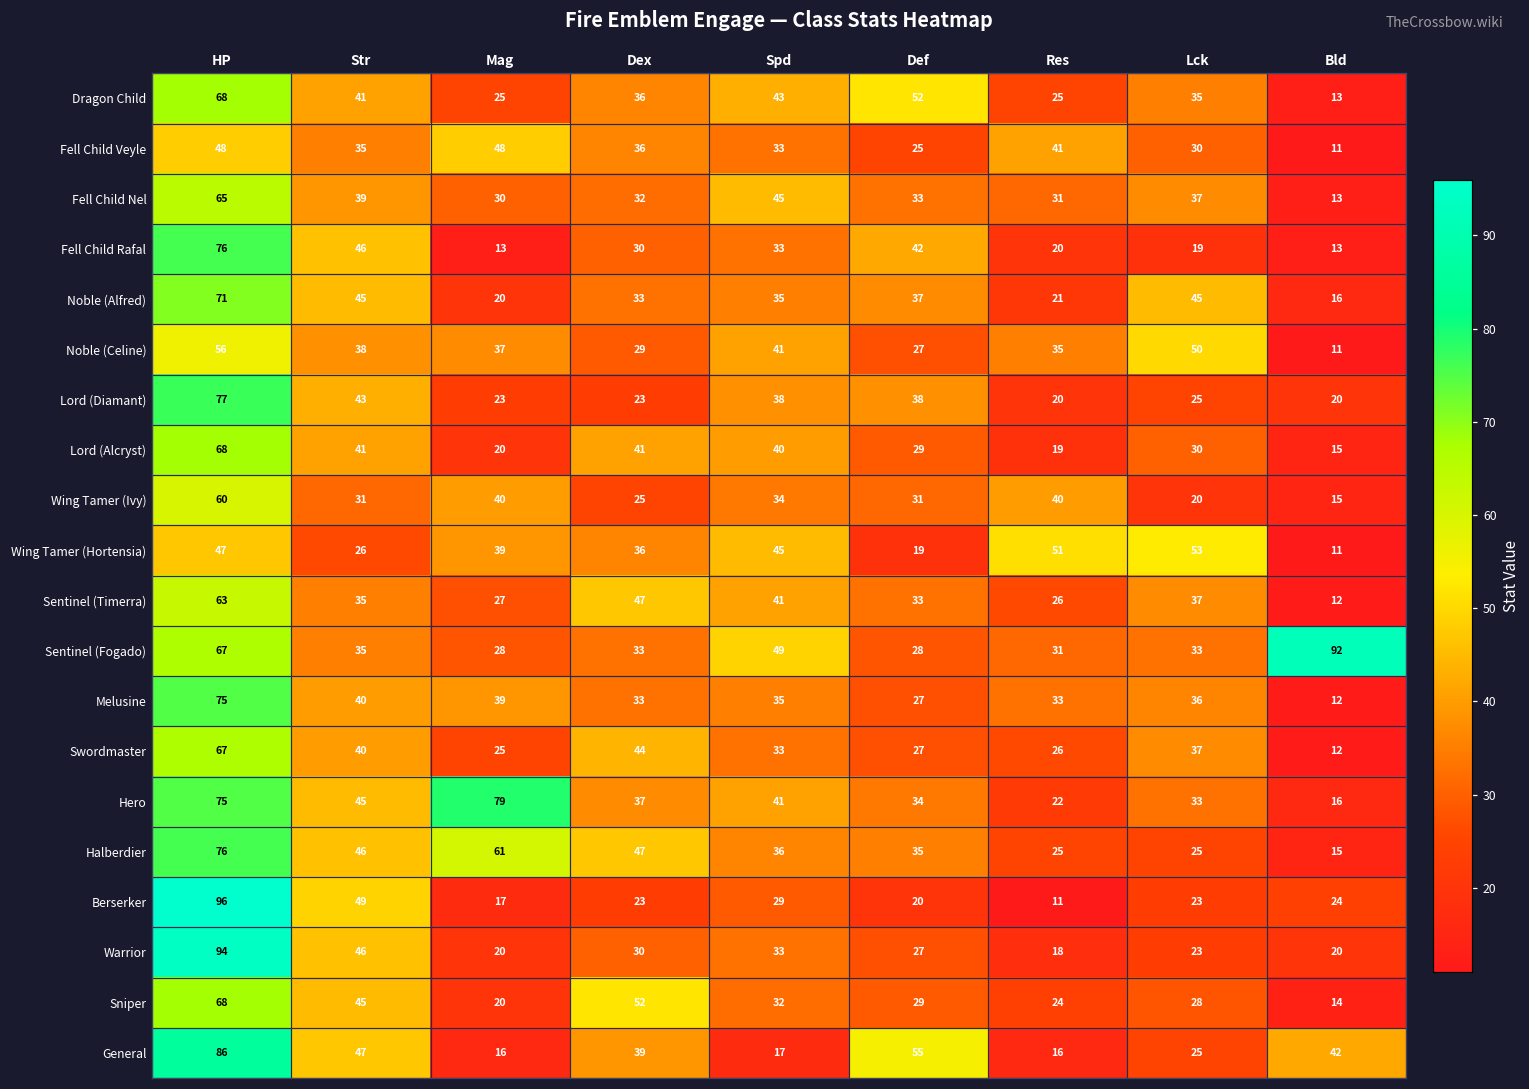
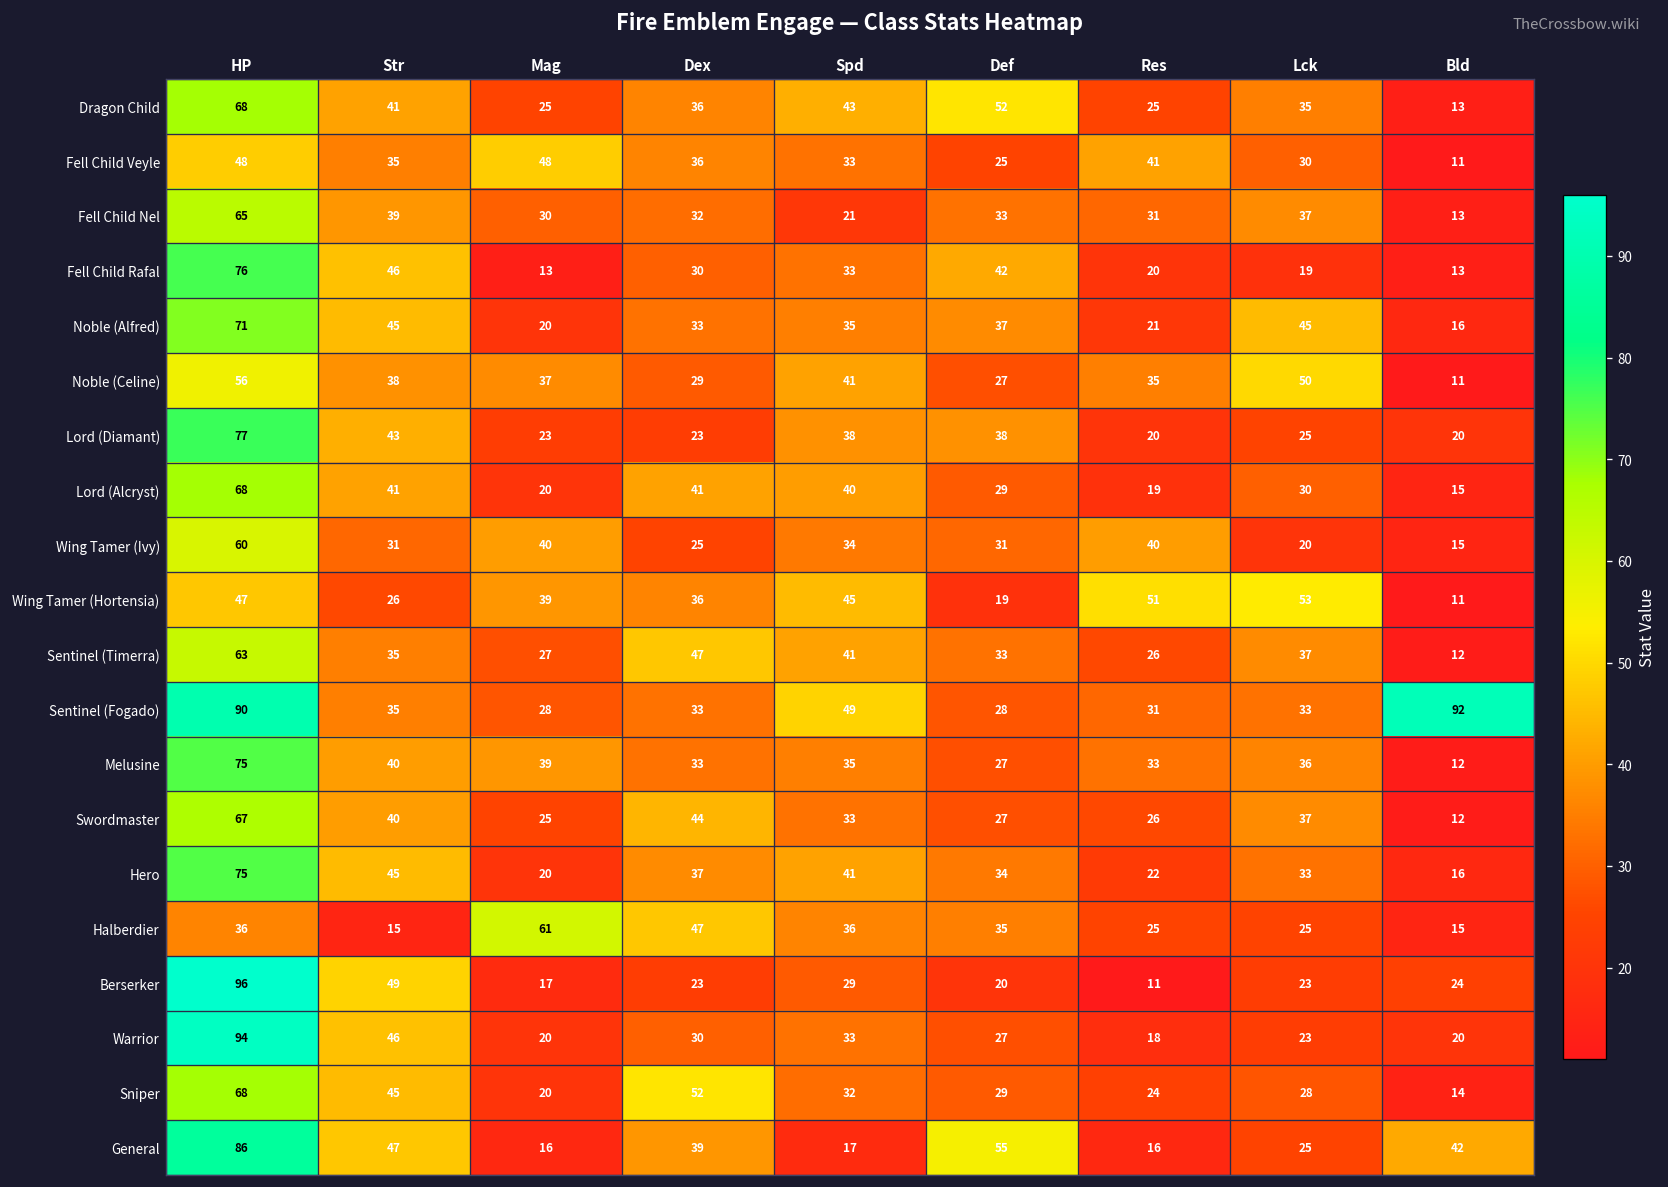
  {
    "Dragon Child": {
      "HP": 68,
      "Str": 41,
      "Mag": 25,
      "Dex": 36,
      "Spd": 43,
      "Def": 52,
      "Res": 25,
      "Lck": 35,
      "Bld": 13
    },
    "Fell Child Veyle": {
      "HP": 48,
      "Str": 35,
      "Mag": 48,
      "Dex": 36,
      "Spd": 33,
      "Def": 25,
      "Res": 41,
      "Lck": 30,
      "Bld": 11
    },
    "Fell Child Nel": {
      "HP": 65,
      "Str": 39,
      "Mag": 30,
      "Dex": 32,
-     "Spd": 45,
+     "Spd": 21,
      "Def": 33,
      "Res": 31,
      "Lck": 37,
      "Bld": 13
    },
    "Fell Child Rafal": {
      "HP": 76,
      "Str": 46,
      "Mag": 13,
      "Dex": 30,
      "Spd": 33,
      "Def": 42,
      "Res": 20,
      "Lck": 19,
      "Bld": 13
    },
    "Noble (Alfred)": {
      "HP": 71,
      "Str": 45,
      "Mag": 20,
      "Dex": 33,
      "Spd": 35,
      "Def": 37,
      "Res": 21,
      "Lck": 45,
      "Bld": 16
    },
    "Noble (Celine)": {
      "HP": 56,
      "Str": 38,
      "Mag": 37,
      "Dex": 29,
      "Spd": 41,
      "Def": 27,
      "Res": 35,
      "Lck": 50,
      "Bld": 11
    },
    "Lord (Diamant)": {
      "HP": 77,
      "Str": 43,
      "Mag": 23,
      "Dex": 23,
      "Spd": 38,
      "Def": 38,
      "Res": 20,
      "Lck": 25,
      "Bld": 20
    },
    "Lord (Alcryst)": {
      "HP": 68,
      "Str": 41,
      "Mag": 20,
      "Dex": 41,
      "Spd": 40,
      "Def": 29,
      "Res": 19,
      "Lck": 30,
      "Bld": 15
    },
    "Wing Tamer (Ivy)": {
      "HP": 60,
      "Str": 31,
      "Mag": 40,
      "Dex": 25,
      "Spd": 34,
      "Def": 31,
      "Res": 40,
      "Lck": 20,
      "Bld": 15
    },
    "Wing Tamer (Hortensia)": {
      "HP": 47,
      "Str": 26,
      "Mag": 39,
      "Dex": 36,
      "Spd": 45,
      "Def": 19,
      "Res": 51,
      "Lck": 53,
      "Bld": 11
    },
    "Sentinel (Timerra)": {
      "HP": 63,
      "Str": 35,
      "Mag": 27,
      "Dex": 47,
      "Spd": 41,
      "Def": 33,
      "Res": 26,
      "Lck": 37,
      "Bld": 12
    },
    "Sentinel (Fogado)": {
-     "HP": 67,
+     "HP": 90,
      "Str": 35,
      "Mag": 28,
      "Dex": 33,
      "Spd": 49,
      "Def": 28,
      "Res": 31,
      "Lck": 33,
      "Bld": 92
    },
    "Melusine": {
      "HP": 75,
      "Str": 40,
      "Mag": 39,
      "Dex": 33,
      "Spd": 35,
      "Def": 27,
      "Res": 33,
      "Lck": 36,
      "Bld": 12
    },
    "Swordmaster": {
      "HP": 67,
      "Str": 40,
      "Mag": 25,
      "Dex": 44,
      "Spd": 33,
      "Def": 27,
      "Res": 26,
      "Lck": 37,
      "Bld": 12
    },
    "Hero": {
      "HP": 75,
      "Str": 45,
-     "Mag": 79,
+     "Mag": 20,
      "Dex": 37,
      "Spd": 41,
      "Def": 34,
      "Res": 22,
      "Lck": 33,
      "Bld": 16
    },
    "Halberdier": {
-     "HP": 76,
-     "Str": 46,
+     "HP": 36,
+     "Str": 15,
      "Mag": 61,
      "Dex": 47,
      "Spd": 36,
      "Def": 35,
      "Res": 25,
      "Lck": 25,
      "Bld": 15
    },
    "Berserker": {
      "HP": 96,
      "Str": 49,
      "Mag": 17,
      "Dex": 23,
      "Spd": 29,
      "Def": 20,
      "Res": 11,
      "Lck": 23,
      "Bld": 24
    },
    "Warrior": {
      "HP": 94,
      "Str": 46,
      "Mag": 20,
      "Dex": 30,
      "Spd": 33,
      "Def": 27,
      "Res": 18,
      "Lck": 23,
      "Bld": 20
    },
    "Sniper": {
      "HP": 68,
      "Str": 45,
      "Mag": 20,
      "Dex": 52,
      "Spd": 32,
      "Def": 29,
      "Res": 24,
      "Lck": 28,
      "Bld": 14
    },
    "General": {
      "HP": 86,
      "Str": 47,
      "Mag": 16,
      "Dex": 39,
      "Spd": 17,
      "Def": 55,
      "Res": 16,
      "Lck": 25,
      "Bld": 42
    }
  }
